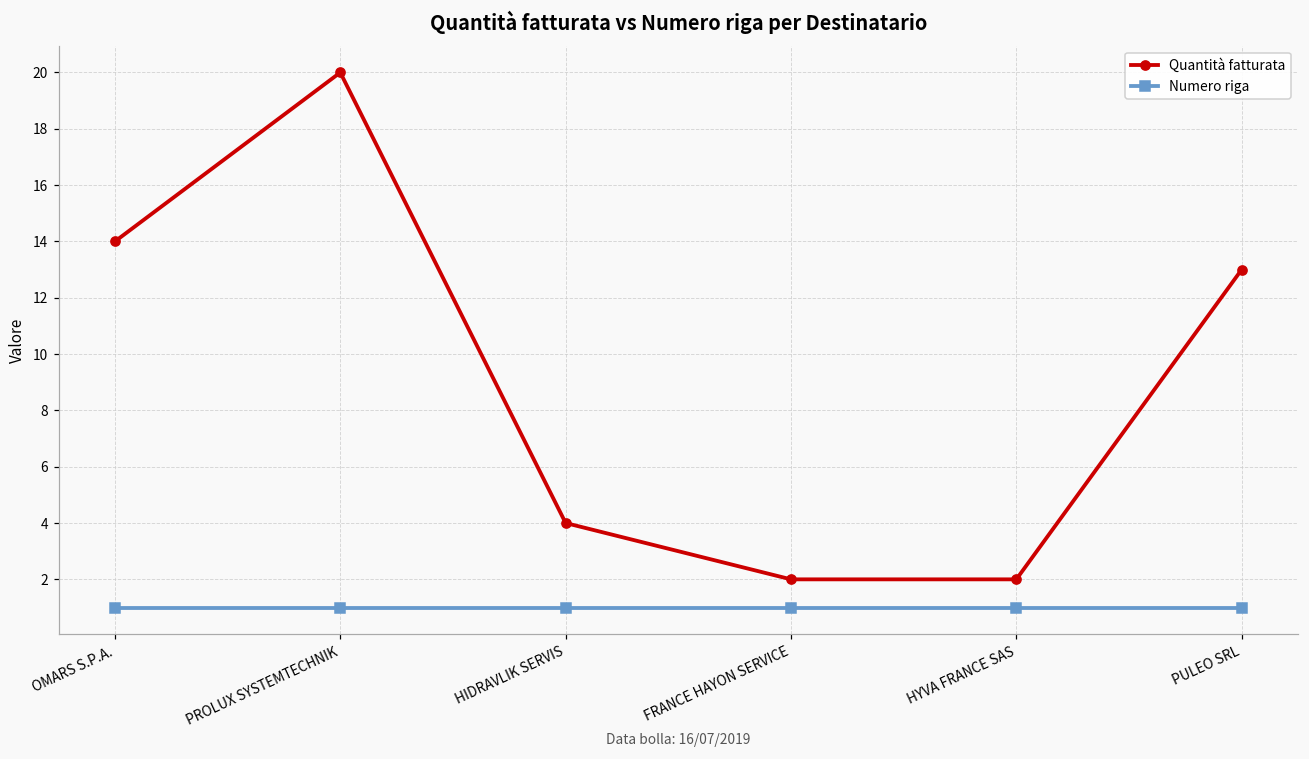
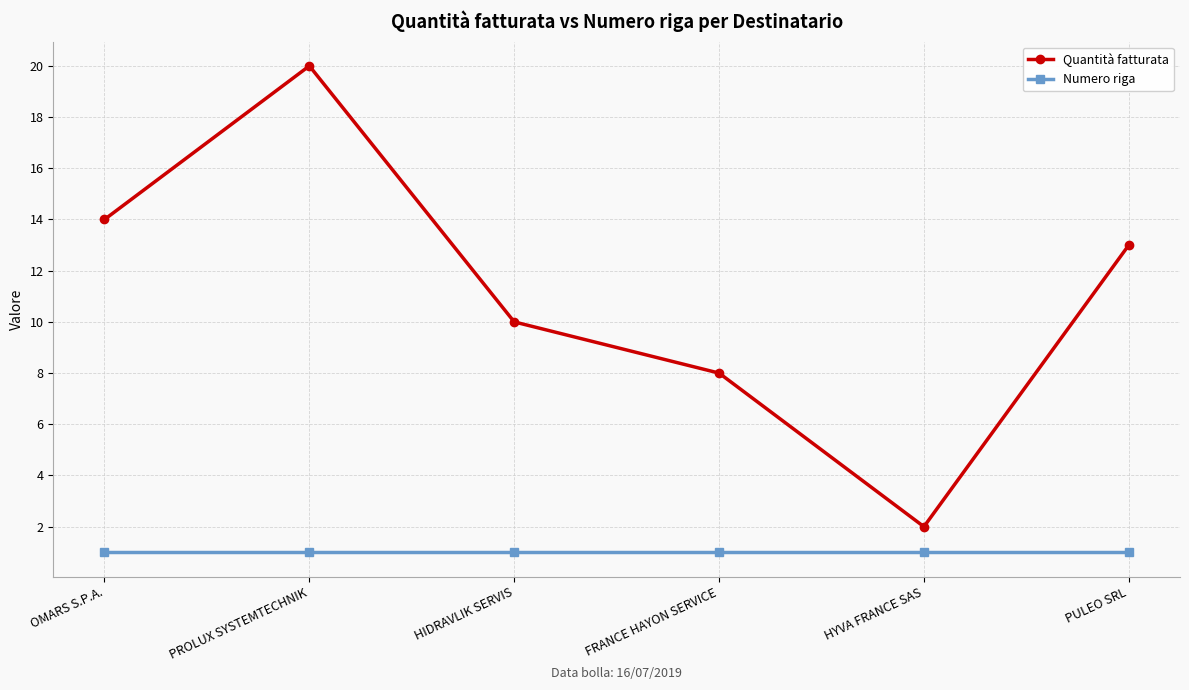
  {
    "Quantità fatturata": {
      "OMARS S.P.A.": 14,
      "PROLUX SYSTEMTECHNIK": 20,
-     "HIDRAVLIK SERVIS": 4,
-     "FRANCE HAYON SERVICE": 2,
+     "HIDRAVLIK SERVIS": 10,
+     "FRANCE HAYON SERVICE": 8,
      "HYVA FRANCE SAS": 2,
      "PULEO SRL": 13
    },
    "Numero riga": {
      "OMARS S.P.A.": 1,
      "PROLUX SYSTEMTECHNIK": 1,
      "HIDRAVLIK SERVIS": 1,
      "FRANCE HAYON SERVICE": 1,
      "HYVA FRANCE SAS": 1,
      "PULEO SRL": 1
    }
  }
